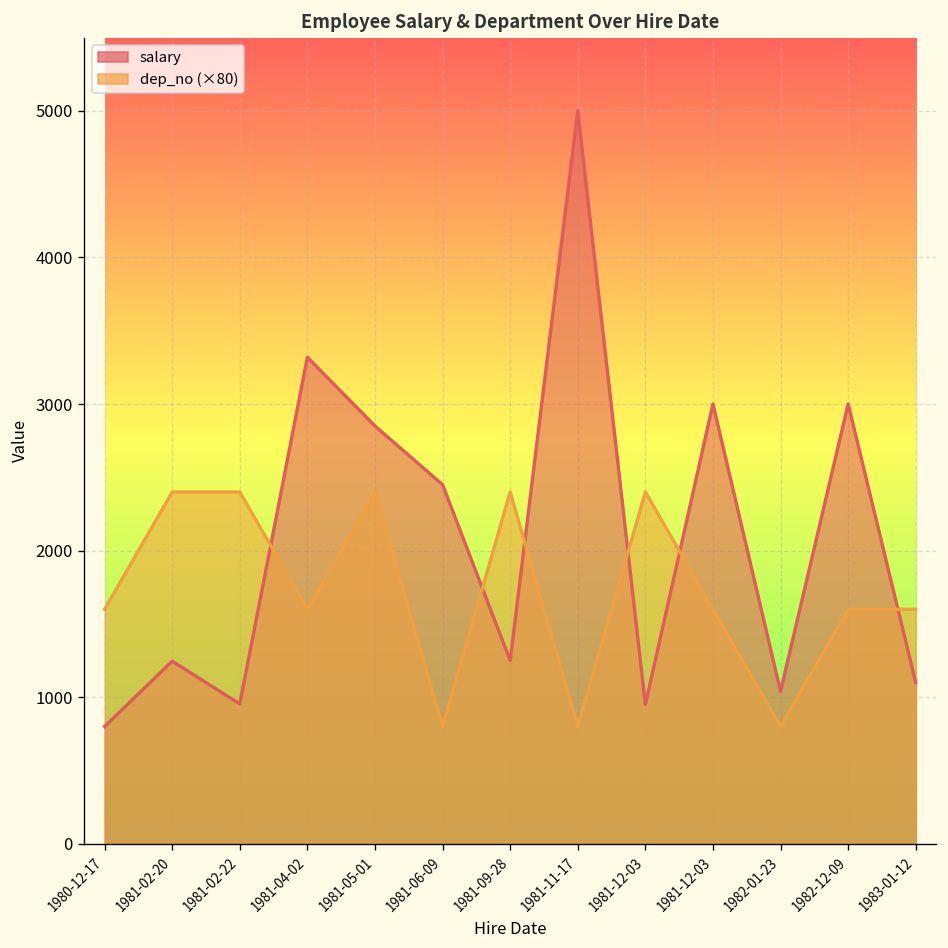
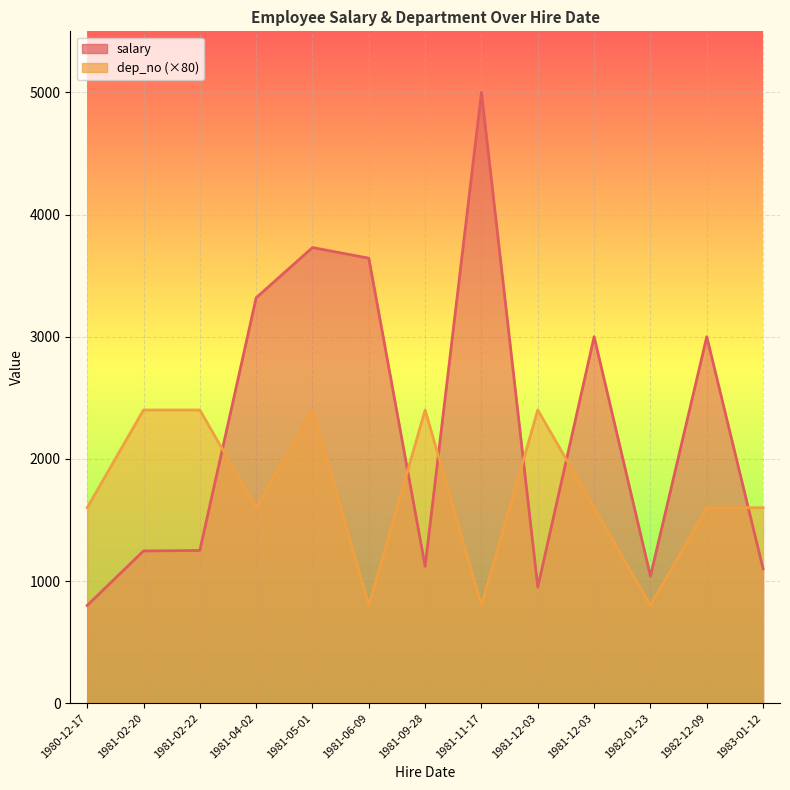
  {
    "salary": {
      "1980-12-17": 800,
      "1981-02-20": 1250,
-     "1981-02-22": 950,
+     "1981-02-22": 1250,
      "1981-04-02": 3320,
-     "1981-05-01": 2850,
-     "1981-06-09": 2450,
-     "1981-09-28": 1250,
+     "1981-05-01": 3730,
+     "1981-06-09": 3640,
+     "1981-09-28": 1120,
      "1981-11-17": 5000,
      "1982-01-23": 1040,
      "1982-12-09": 3000,
      "1983-01-12": 1100
    }
  }
